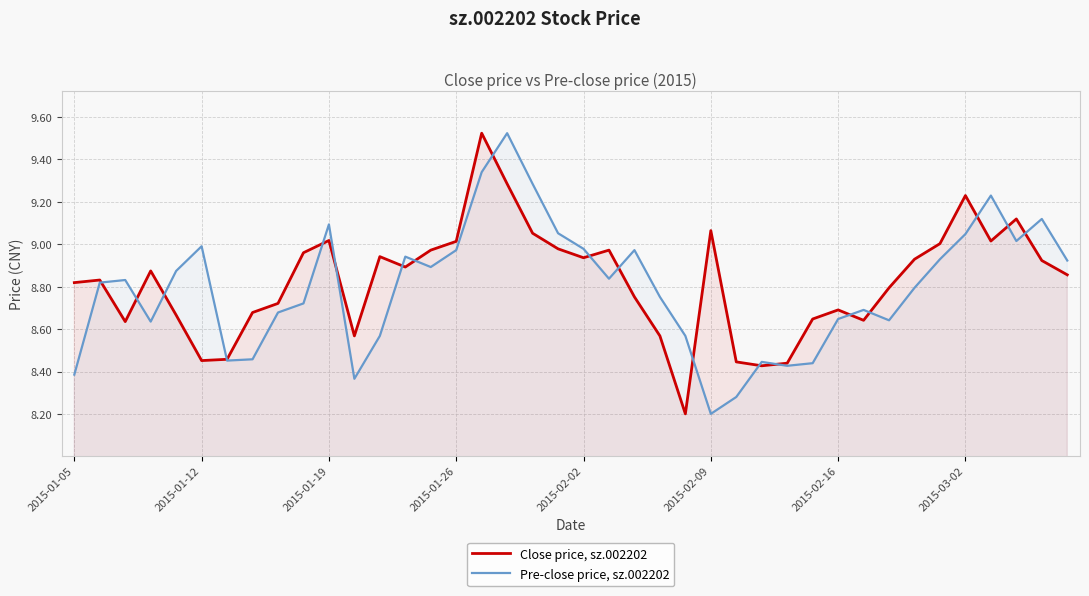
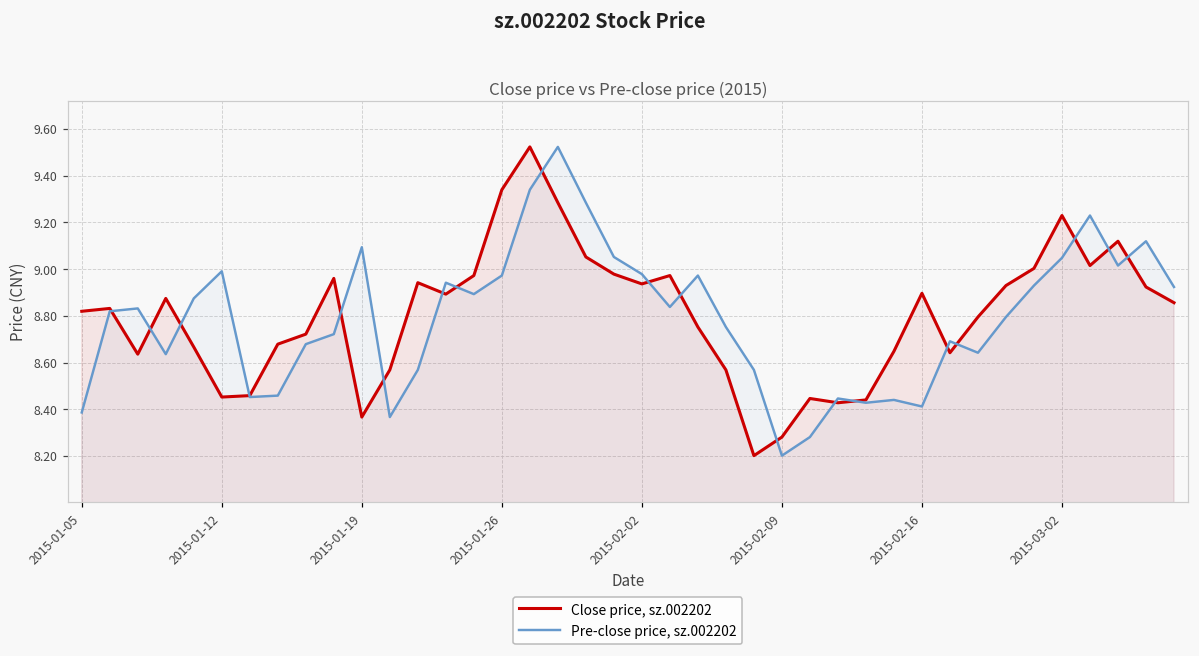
  {
    "Close price, sz.002202": {
      "2015-01-05": 8.82,
      "2015-01-12": 8.45,
-     "2015-01-19": 9.02,
-     "2015-01-26": 9.01,
+     "2015-01-19": 8.37,
+     "2015-01-26": 9.34,
      "2015-02-02": 8.94,
-     "2015-02-09": 9.06,
-     "2015-02-16": 8.69,
+     "2015-02-09": 8.28,
+     "2015-02-16": 8.90,
      "2015-03-02": 9.23
    },
    "Pre-close price, sz.002202": {
      "2015-01-05": 8.39,
      "2015-01-12": 8.99,
      "2015-01-19": 9.09,
      "2015-01-26": 8.97,
      "2015-02-02": 8.98,
      "2015-02-09": 8.20,
-     "2015-02-16": 8.65,
+     "2015-02-16": 8.41,
      "2015-03-02": 9.05
    }
  }
